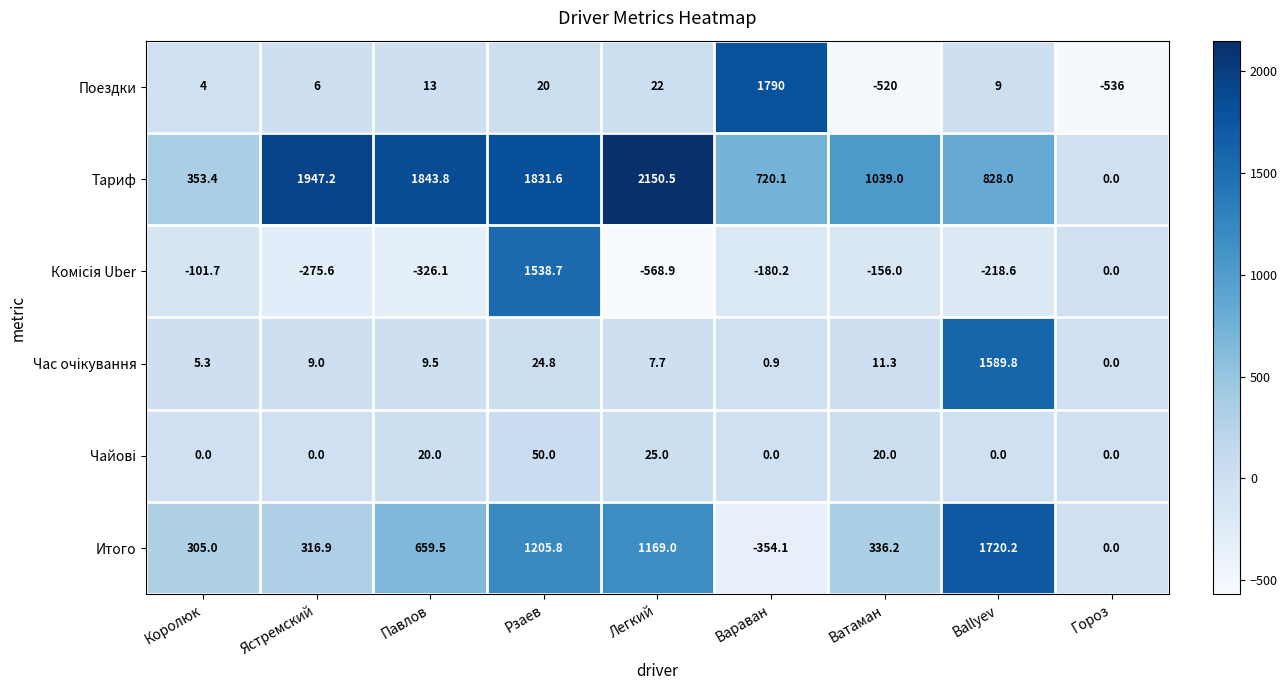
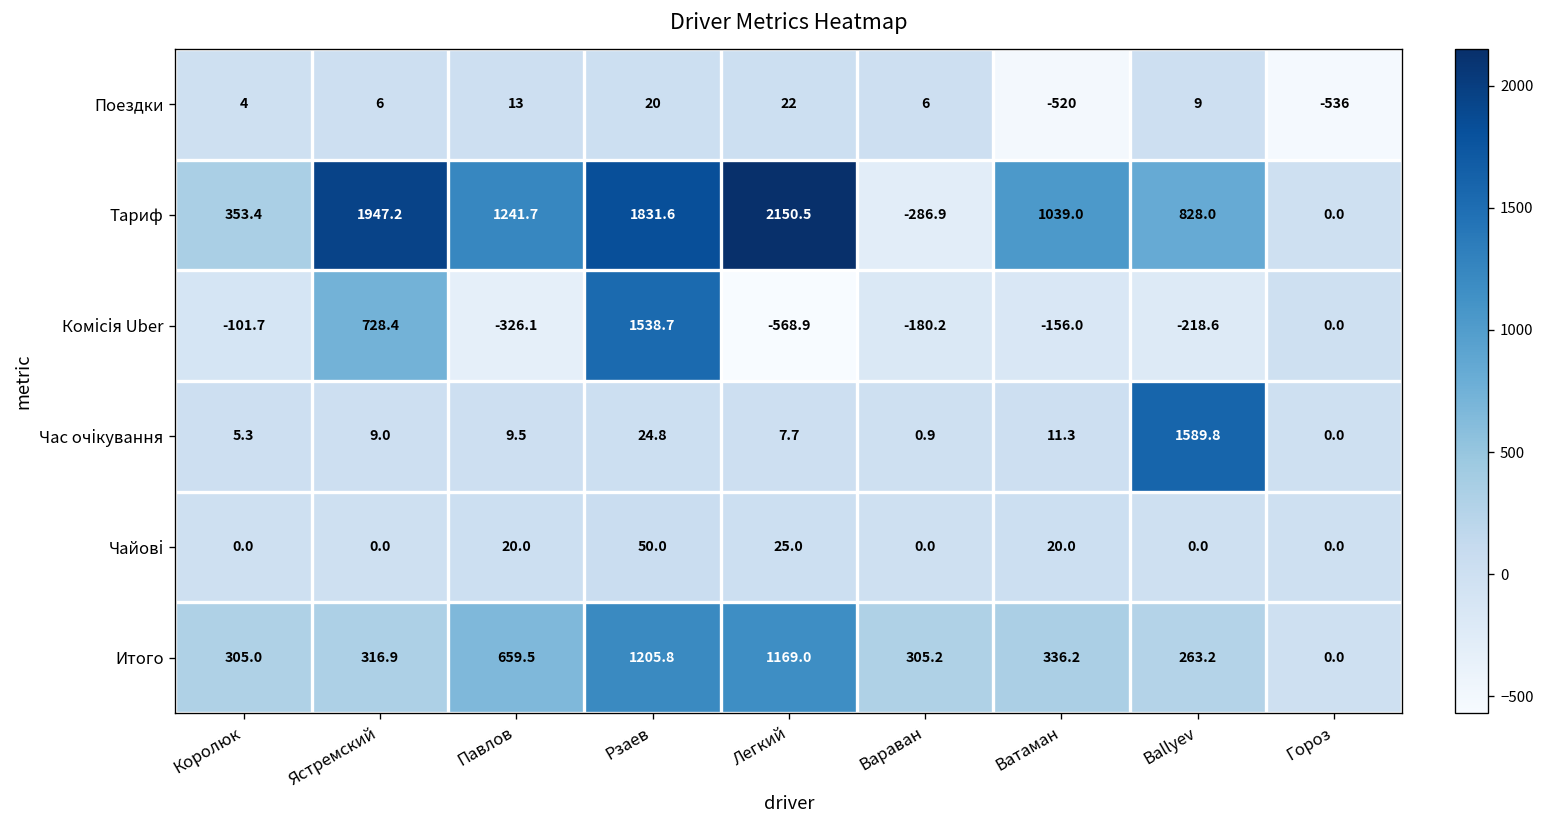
  {
    "Поездки": {
      "Королюк": 4,
      "Ястремский": 6,
      "Павлов": 13,
      "Рзаев": 20,
      "Легкий": 22,
-     "Вараван": 1790,
+     "Вараван": 6,
      "Ватаман": -520,
      "Ballyev": 9,
      "Гороз": -536
    },
    "Тариф": {
      "Королюк": 353.4,
      "Ястремский": 1947.2,
-     "Павлов": 1843.8,
+     "Павлов": 1241.7,
      "Рзаев": 1831.6,
      "Легкий": 2150.5,
-     "Вараван": 720.1,
+     "Вараван": -286.9,
      "Ватаман": 1039.0,
      "Ballyev": 828.0,
      "Гороз": 0.0
    },
    "Комісія Uber": {
      "Королюк": -101.7,
-     "Ястремский": -275.6,
+     "Ястремский": 728.4,
      "Павлов": -326.1,
      "Рзаев": 1538.7,
      "Легкий": -568.9,
      "Вараван": -180.2,
      "Ватаман": -156.0,
      "Ballyev": -218.6,
      "Гороз": 0.0
    },
    "Час очікування": {
      "Королюк": 5.3,
      "Ястремский": 9.0,
      "Павлов": 9.5,
      "Рзаев": 24.8,
      "Легкий": 7.7,
      "Вараван": 0.9,
      "Ватаман": 11.3,
      "Ballyev": 1589.8,
      "Гороз": 0.0
    },
    "Чайові": {
      "Королюк": 0.0,
      "Ястремский": 0.0,
      "Павлов": 20.0,
      "Рзаев": 50.0,
      "Легкий": 25.0,
      "Вараван": 0.0,
      "Ватаман": 20.0,
      "Ballyev": 0.0,
      "Гороз": 0.0
    },
    "Итого": {
      "Королюк": 305.0,
      "Ястремский": 316.9,
      "Павлов": 659.5,
      "Рзаев": 1205.8,
      "Легкий": 1169.0,
-     "Вараван": -354.1,
+     "Вараван": 305.2,
      "Ватаман": 336.2,
-     "Ballyev": 1720.2,
+     "Ballyev": 263.2,
      "Гороз": 0.0
    }
  }
